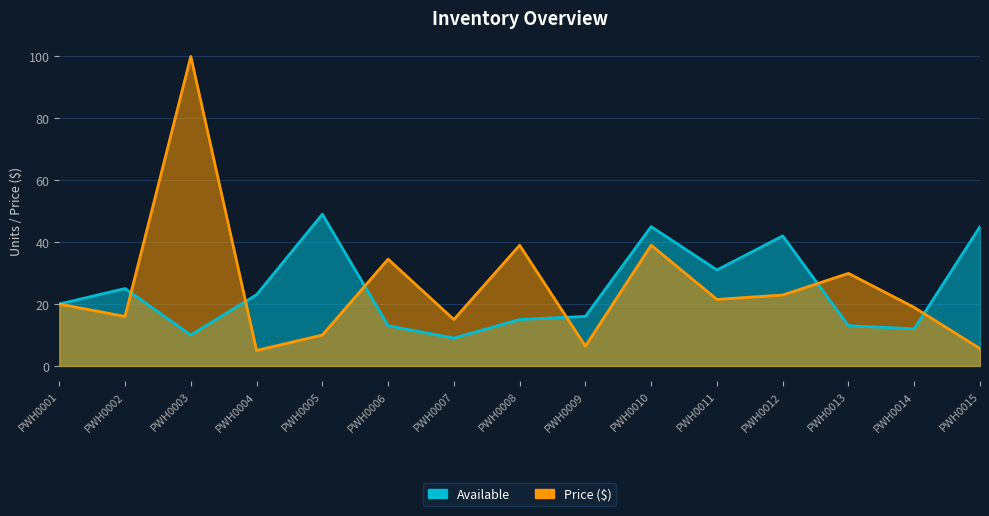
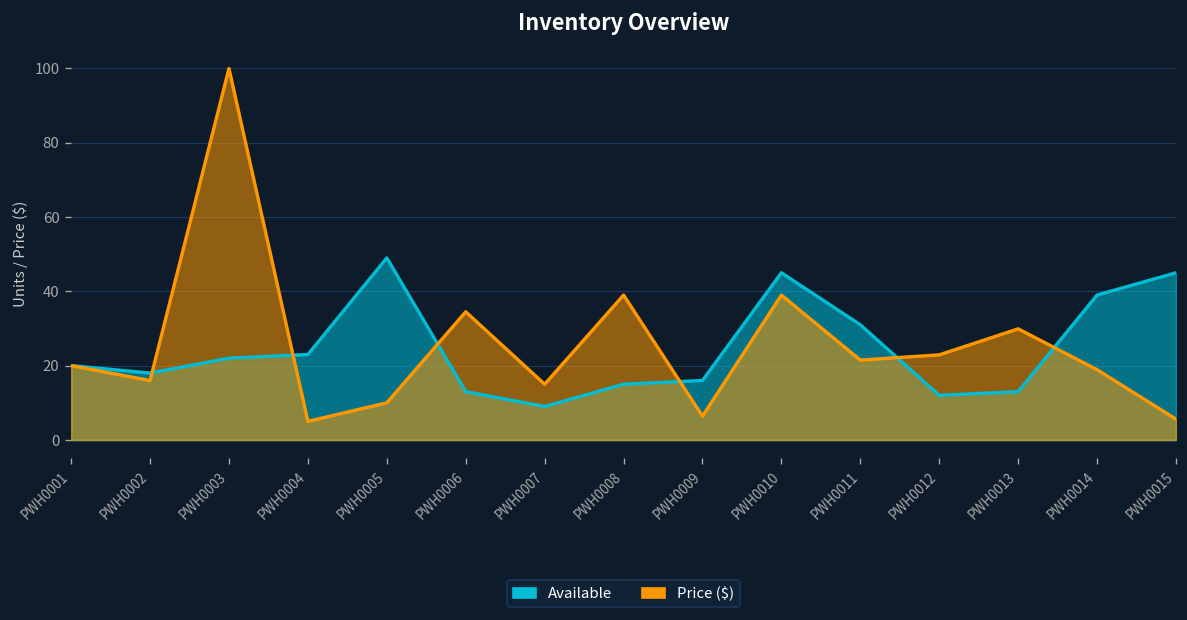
  {
    "Available": {
-     "PWH0002": 25,
-     "PWH0003": 10,
+     "PWH0002": 18,
+     "PWH0003": 22,
      "PWH0004": 23,
      "PWH0005": 49,
      "PWH0006": 13,
      "PWH0007": 9,
      "PWH0008": 15,
      "PWH0009": 16,
      "PWH0010": 45,
      "PWH0011": 31,
-     "PWH0012": 42,
+     "PWH0012": 12,
      "PWH0013": 13,
-     "PWH0014": 12,
+     "PWH0014": 39,
      "PWH0015": 45
    }
  }
